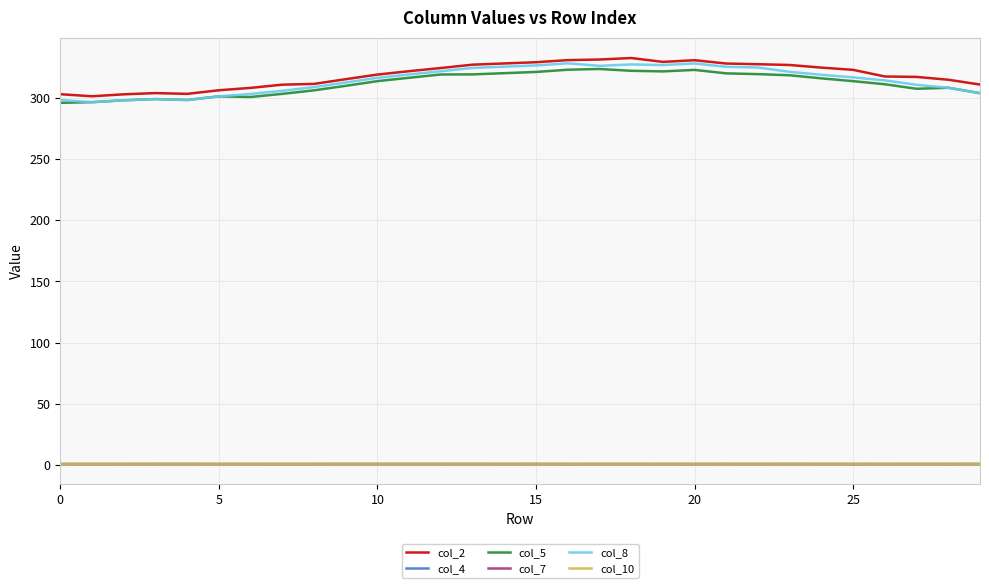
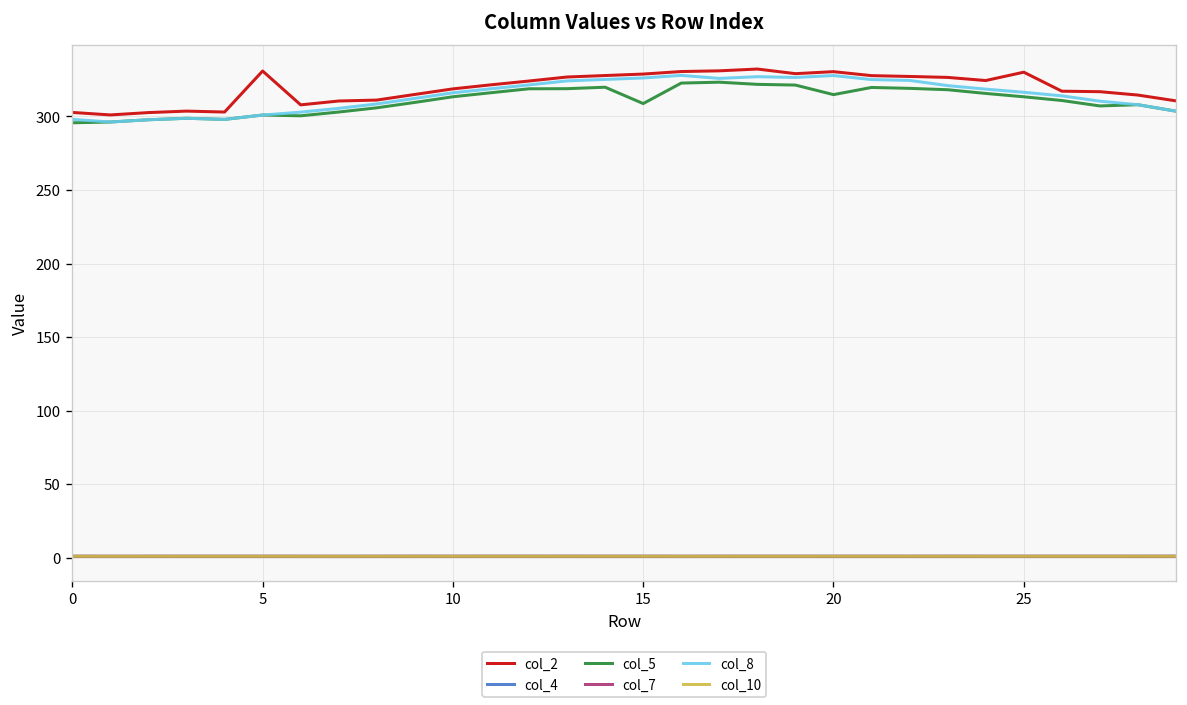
  {
    "col_2": {
      "0": 303,
-     "5": 306,
+     "5": 331,
      "10": 319,
      "15": 329,
      "20": 330,
-     "25": 323
+     "25": 330
    },
    "col_10": {
      "0": 1,
      "5": 1,
      "10": 1,
      "15": 1,
      "20": 1,
      "25": 1
    },
    "col_5": {
      "0": 296,
      "10": 313,
-     "15": 321,
-     "20": 323,
+     "15": 309,
+     "20": 315,
      "25": 313
    },
    "col_8": {
      "0": 298,
      "10": 316,
      "15": 326,
      "20": 328,
      "25": 316
    }
  }
